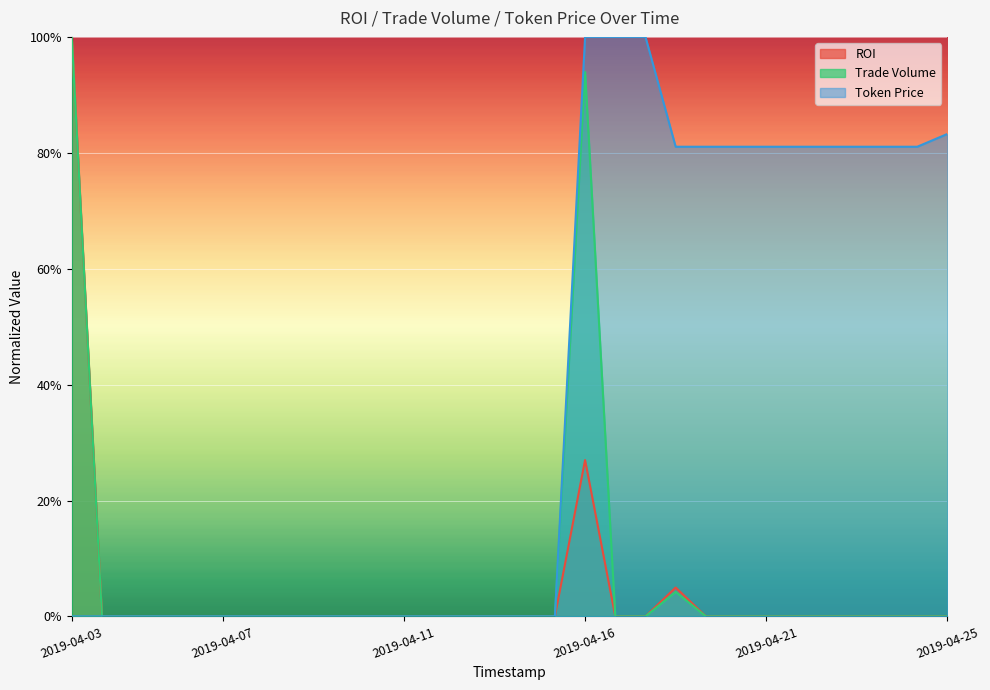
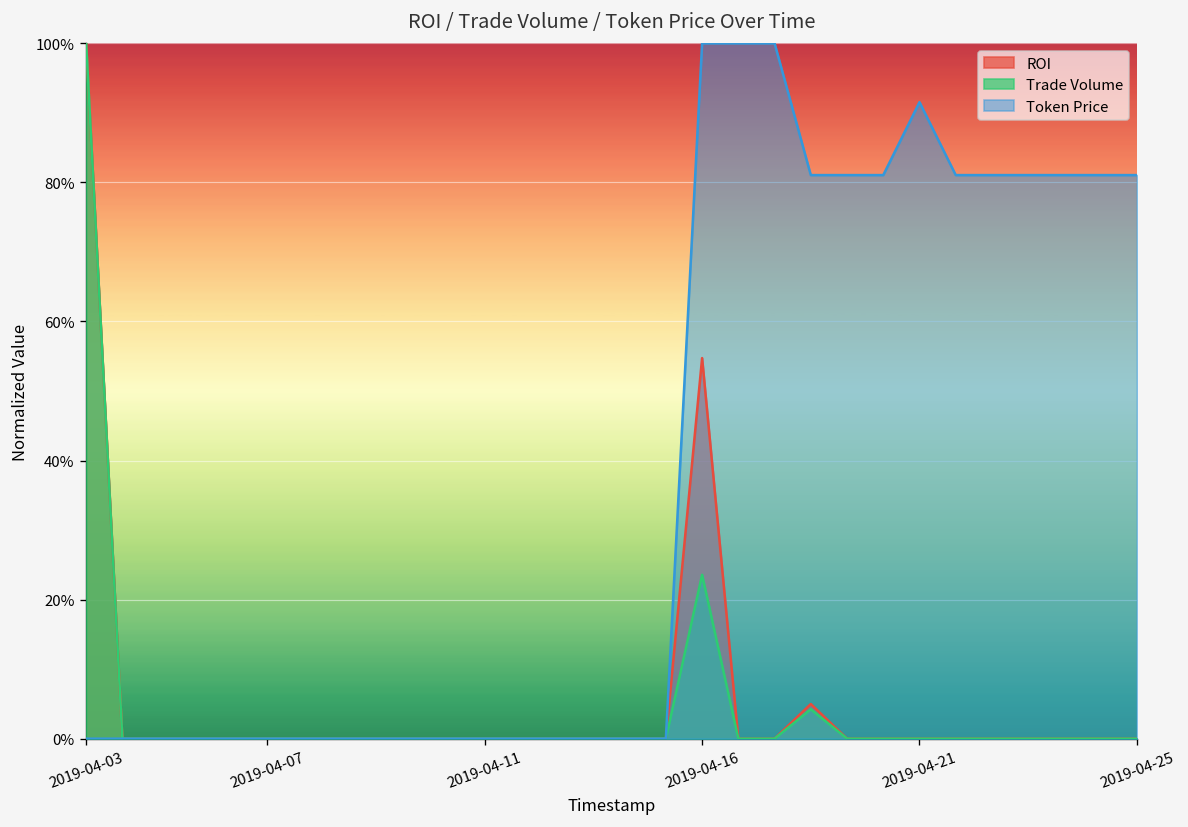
  {
    "ROI": {
-     "2019-04-16": "27%"
+     "2019-04-16": "55%"
    },
    "Trade Volume": {
-     "2019-04-16": "94%"
+     "2019-04-16": "24%"
    },
    "Token Price": {
      "2019-04-03": "0%",
      "2019-04-16": "100%",
-     "2019-04-21": "81%",
-     "2019-04-25": "83%"
+     "2019-04-21": "92%",
+     "2019-04-25": "81%"
    }
  }
